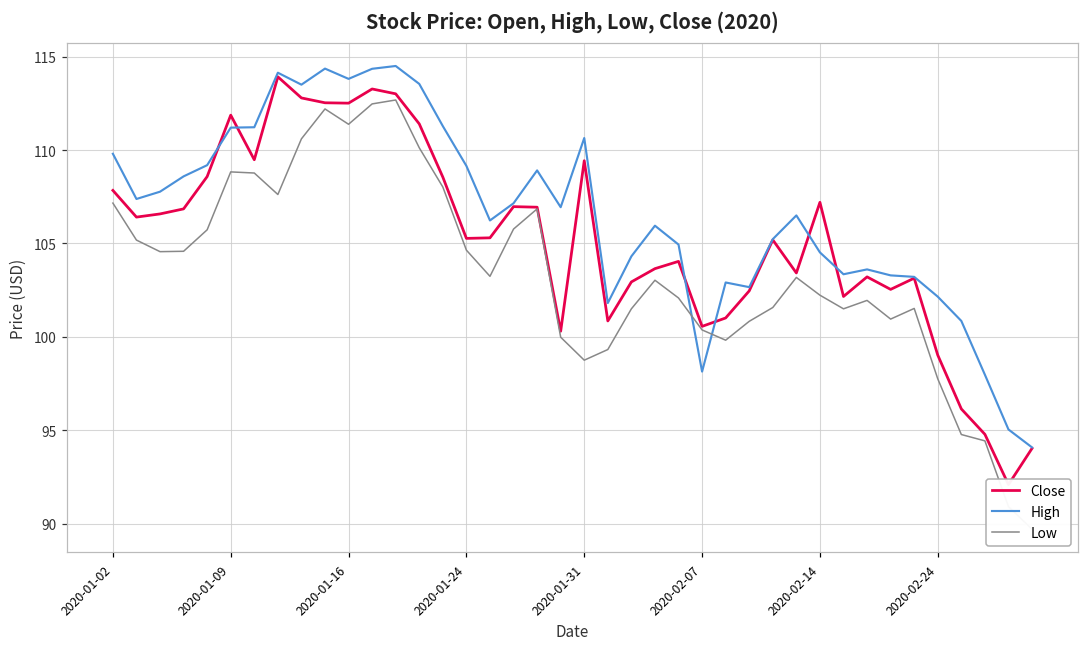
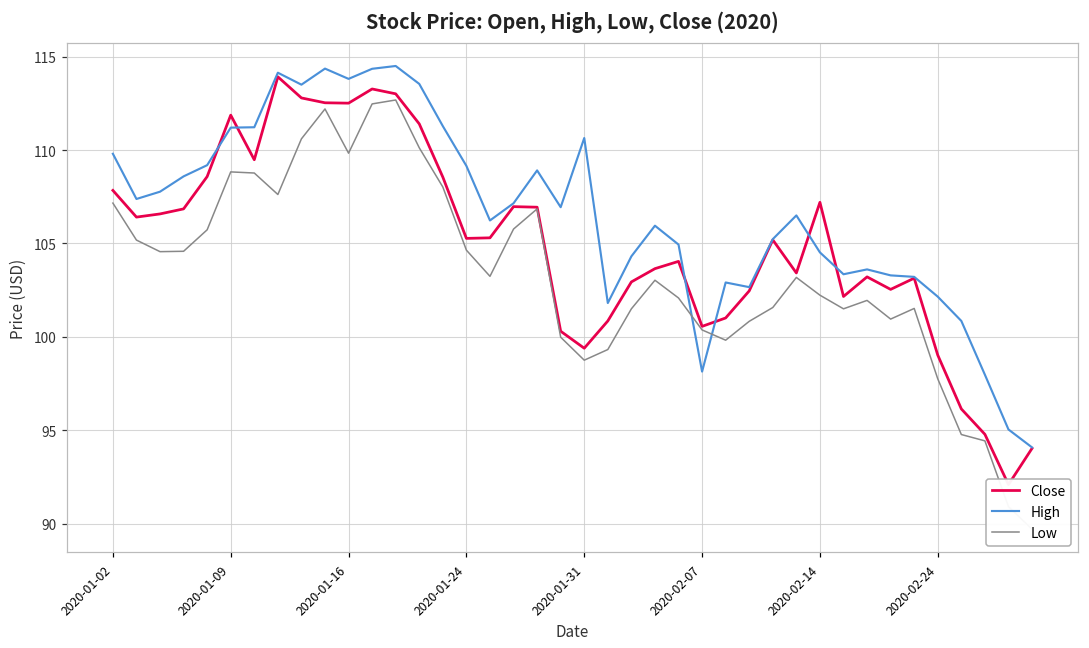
  {
    "Close": {
      "2020-01-02": 107.8,
      "2020-01-09": 111.9,
      "2020-01-16": 112.5,
      "2020-01-24": 105.3,
-     "2020-01-31": 109.4,
+     "2020-01-31": 99.4,
      "2020-02-07": 100.6,
      "2020-02-14": 107.2,
      "2020-02-24": 99.0
    },
    "High": {
      "2020-01-02": 109.8,
      "2020-01-09": 111.2,
      "2020-01-16": 113.8,
      "2020-01-24": 109.2,
      "2020-01-31": 110.6,
      "2020-02-07": 98.1,
      "2020-02-14": 104.5,
      "2020-02-24": 102.2
    },
    "Low": {
      "2020-01-02": 107.2,
      "2020-01-09": 108.8,
-     "2020-01-16": 111.4,
+     "2020-01-16": 109.8,
      "2020-01-24": 104.6,
      "2020-01-31": 98.8,
      "2020-02-07": 100.4,
      "2020-02-14": 102.2,
      "2020-02-24": 97.8
    }
  }
